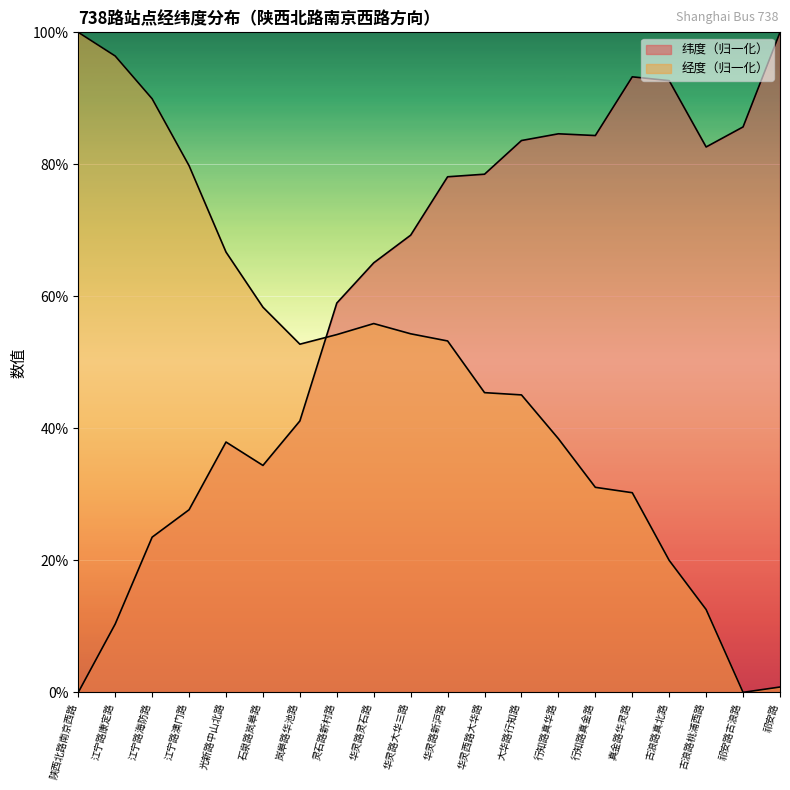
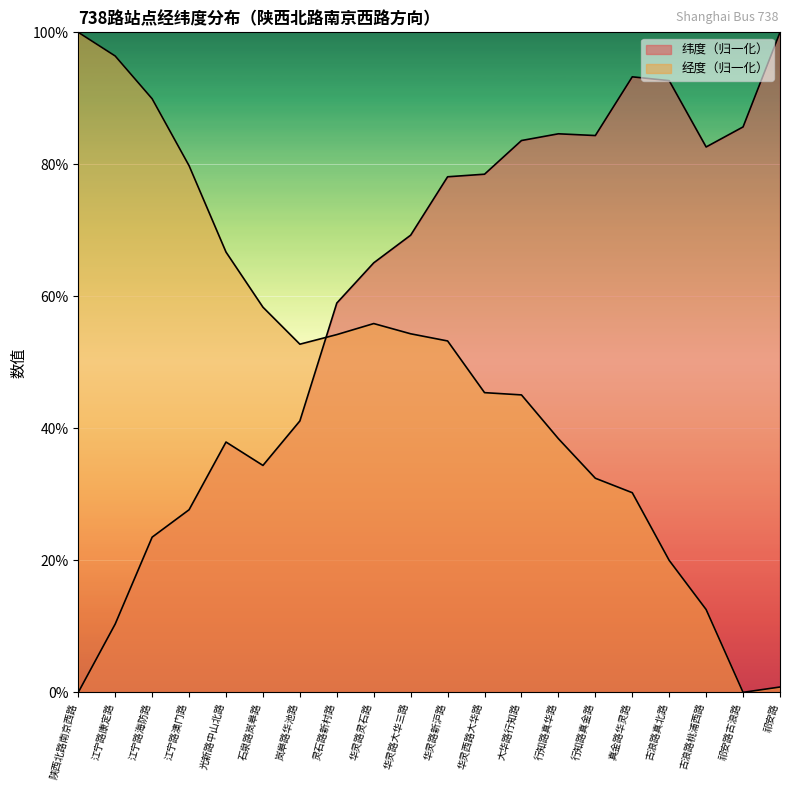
  {
    "纬度（归一化）": {
      "陕西北路南京西路": "0%",
      "江宁路康定路": "10%",
      "江宁路海防路": "24%",
      "江宁路澳门路": "28%",
      "光新路中山北路": "38%",
      "石泉路岚皋路": "34%",
      "岚皋路华池路": "41%",
      "灵石路新村路": "59%",
      "华灵路灵石路": "65%",
      "华灵路大华三路": "69%",
      "华灵路新沪路": "78%",
      "华灵西路大华路": "79%",
      "大华路行知路": "84%",
      "行知路真华路": "85%",
      "行知路真金路": "84%",
      "真金路华灵路": "93%",
      "古浪路桃浦西路": "83%",
      "祁安路古浪路": "86%",
      "祁安路": "100%"
    },
    "经度（归一化）": {
      "陕西北路南京西路": "100%",
      "江宁路康定路": "96%",
      "江宁路海防路": "90%",
      "江宁路澳门路": "80%",
      "光新路中山北路": "67%",
      "石泉路岚皋路": "58%",
      "岚皋路华池路": "53%",
      "灵石路新村路": "54%",
      "华灵路灵石路": "56%",
      "华灵路大华三路": "54%",
      "华灵路新沪路": "53%",
      "华灵西路大华路": "45%",
      "大华路行知路": "45%",
      "行知路真华路": "38%",
-     "行知路真金路": "31%",
+     "行知路真金路": "32%",
      "真金路华灵路": "30%",
      "古浪路真北路": "20%",
      "古浪路桃浦西路": "13%",
      "祁安路古浪路": "0%",
      "祁安路": "1%"
    }
  }
